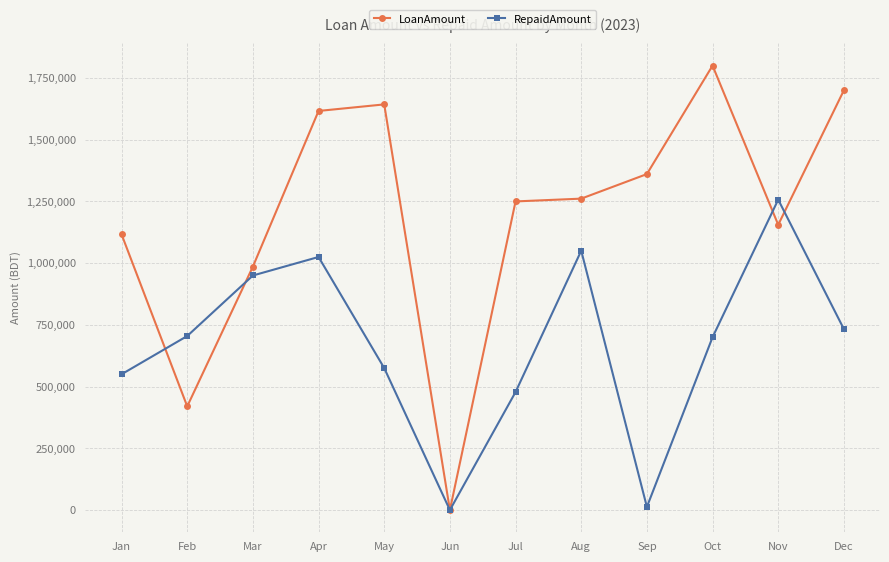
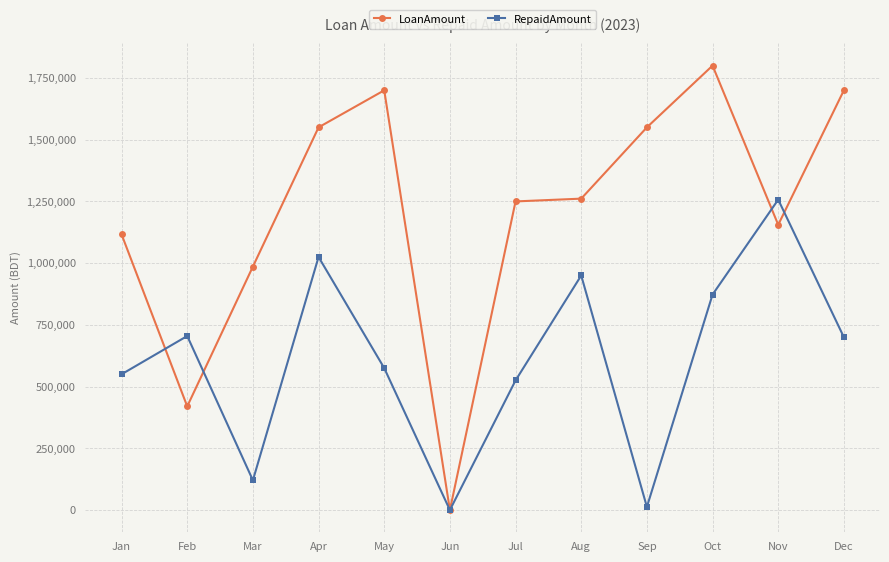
  {
    "LoanAmount": {
      "Jan": "1,120,000",
      "Feb": "420,000",
      "Mar": "990,000",
-     "Apr": "1,620,000",
-     "May": "1,640,000",
+     "Apr": "1,550,000",
+     "May": "1,700,000",
      "Jul": "1,250,000",
      "Aug": "1,260,000",
-     "Sep": "1,360,000",
+     "Sep": "1,550,000",
      "Oct": "1,800,000",
      "Nov": "1,160,000",
      "Dec": "1,700,000"
    },
    "RepaidAmount": {
      "Jan": "550,000",
      "Feb": "700,000",
-     "Mar": "950,000",
+     "Mar": "120,000",
      "Apr": "1,030,000",
      "May": "580,000",
-     "Jul": "480,000",
-     "Aug": "1,050,000",
+     "Jul": "530,000",
+     "Aug": "950,000",
      "Sep": "10,000",
-     "Oct": "700,000",
+     "Oct": "870,000",
      "Nov": "1,260,000",
-     "Dec": "730,000"
+     "Dec": "700,000"
    }
  }
